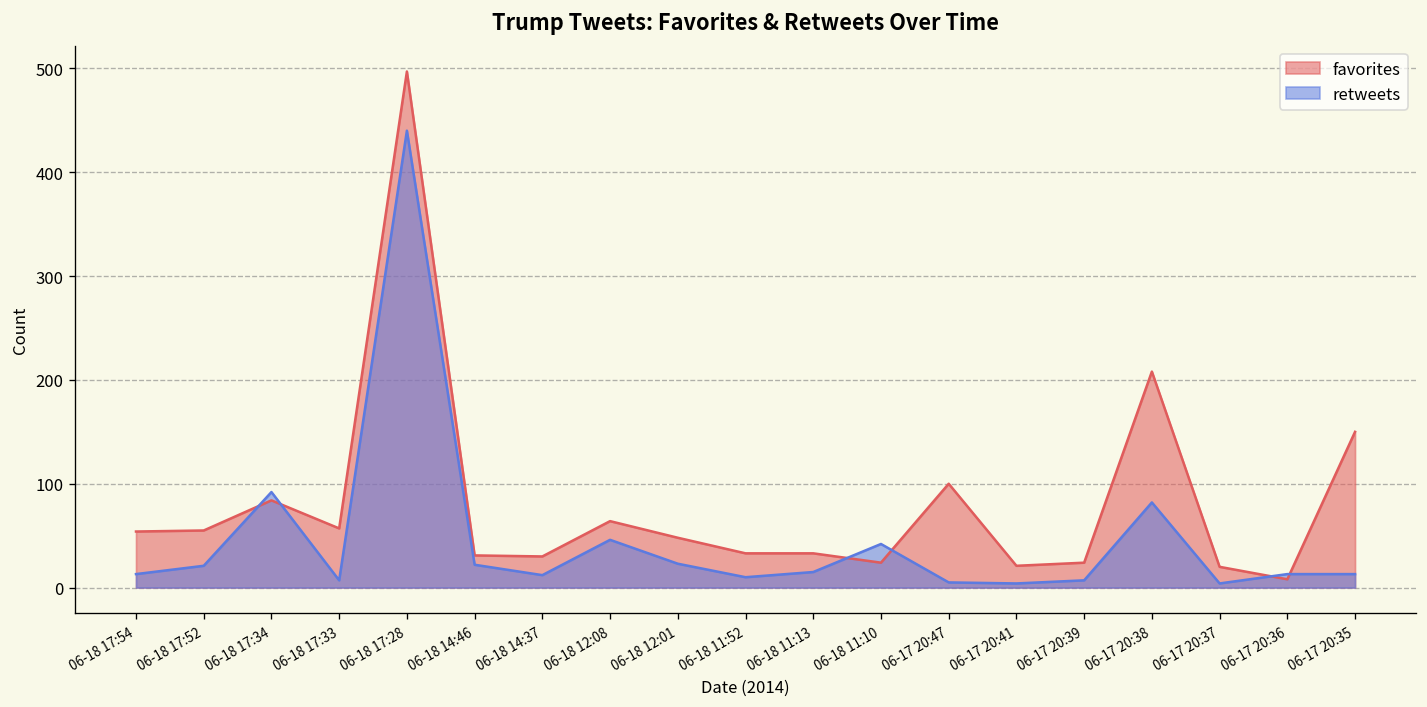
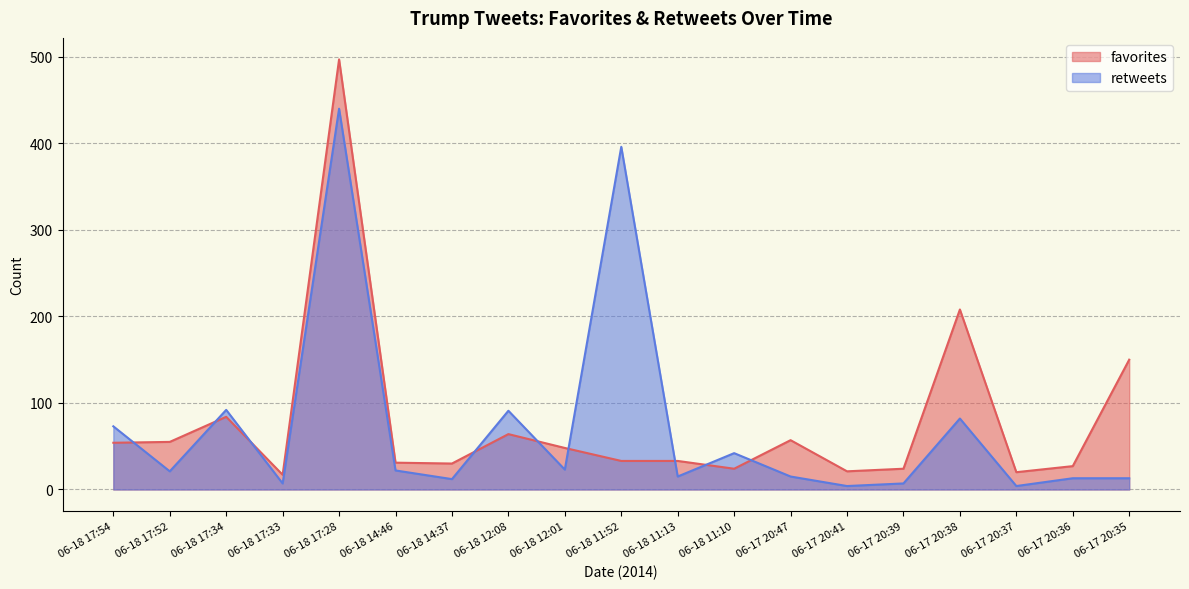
  {
    "favorites": {
      "06-18 17:54": 50,
      "06-18 17:52": 60,
      "06-18 17:34": 80,
-     "06-18 17:33": 60,
+     "06-18 17:33": 20,
      "06-18 17:28": 500,
      "06-18 14:46": 30,
      "06-18 14:37": 30,
      "06-18 12:08": 60,
      "06-18 12:01": 50,
      "06-18 11:52": 30,
      "06-18 11:13": 30,
      "06-18 11:10": 20,
-     "06-17 20:47": 100,
+     "06-17 20:47": 60,
      "06-17 20:41": 20,
      "06-17 20:39": 20,
      "06-17 20:38": 210,
      "06-17 20:37": 20,
-     "06-17 20:36": 10,
+     "06-17 20:36": 30,
      "06-17 20:35": 150
    },
    "retweets": {
-     "06-18 17:54": 10,
+     "06-18 17:54": 70,
      "06-18 17:52": 20,
      "06-18 17:34": 90,
      "06-18 17:33": 10,
      "06-18 17:28": 440,
      "06-18 14:46": 20,
      "06-18 14:37": 10,
-     "06-18 12:08": 50,
+     "06-18 12:08": 90,
      "06-18 12:01": 20,
-     "06-18 11:52": 10,
+     "06-18 11:52": 400,
      "06-18 11:13": 20,
      "06-18 11:10": 40,
-     "06-17 20:47": 10,
+     "06-17 20:47": 20,
      "06-17 20:41": 0,
      "06-17 20:39": 10,
      "06-17 20:38": 80,
      "06-17 20:37": 0,
      "06-17 20:36": 10,
      "06-17 20:35": 10
    }
  }
